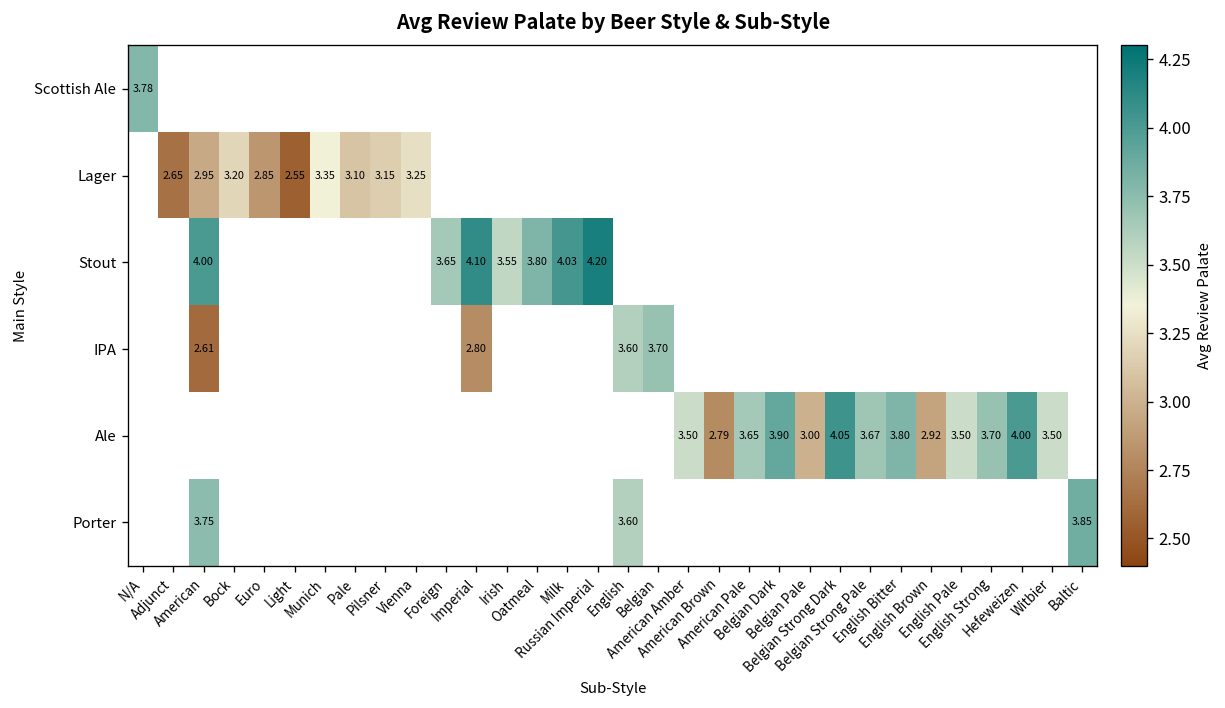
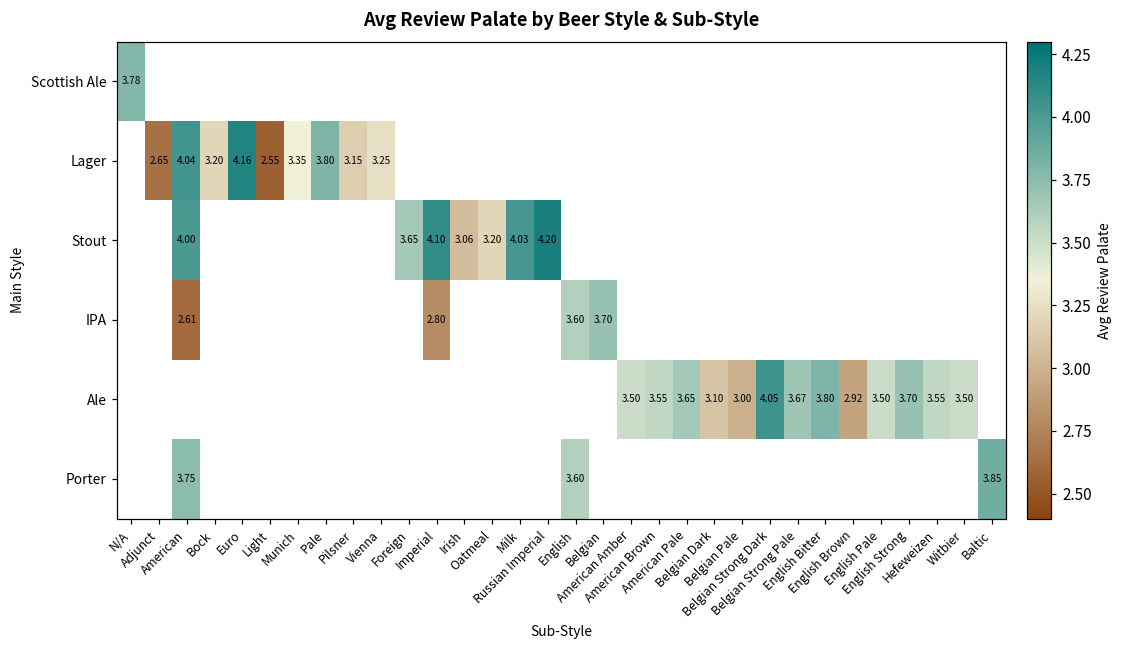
  {
    "Scottish Ale": {
      "N/A": 3.78
    },
    "Lager": {
      "Adjunct": 2.65,
-     "American": 2.95,
+     "American": 4.04,
      "Bock": 3.20,
-     "Euro": 2.85,
+     "Euro": 4.16,
      "Light": 2.55,
      "Munich": 3.35,
-     "Pale": 3.10,
+     "Pale": 3.80,
      "Pilsner": 3.15,
      "Vienna": 3.25
    },
    "Stout": {
      "American": 4.00,
      "Foreign": 3.65,
      "Imperial": 4.10,
-     "Irish": 3.55,
-     "Oatmeal": 3.80,
+     "Irish": 3.06,
+     "Oatmeal": 3.20,
      "Milk": 4.03,
      "Russian Imperial": 4.20
    },
    "IPA": {
      "American": 2.61,
      "Imperial": 2.80,
      "English": 3.60,
      "Belgian": 3.70
    },
    "Ale": {
      "American Amber": 3.50,
-     "American Brown": 2.79,
+     "American Brown": 3.55,
      "American Pale": 3.65,
-     "Belgian Dark": 3.90,
+     "Belgian Dark": 3.10,
      "Belgian Pale": 3.00,
      "Belgian Strong Dark": 4.05,
      "Belgian Strong Pale": 3.67,
      "English Bitter": 3.80,
      "English Brown": 2.92,
      "English Pale": 3.50,
      "English Strong": 3.70,
-     "Hefeweizen": 4.00,
+     "Hefeweizen": 3.55,
      "Witbier": 3.50
    },
    "Porter": {
      "American": 3.75,
      "English": 3.60,
      "Baltic": 3.85
    }
  }
